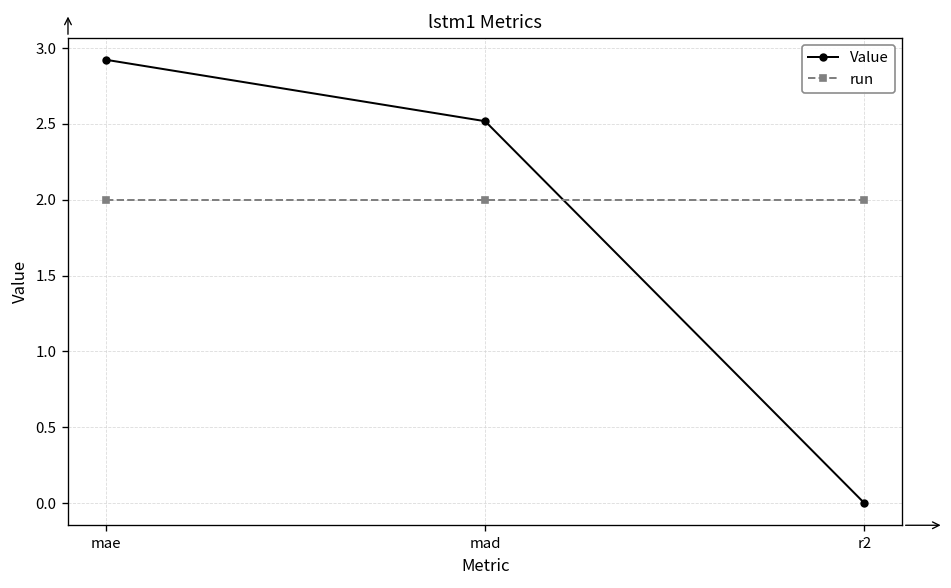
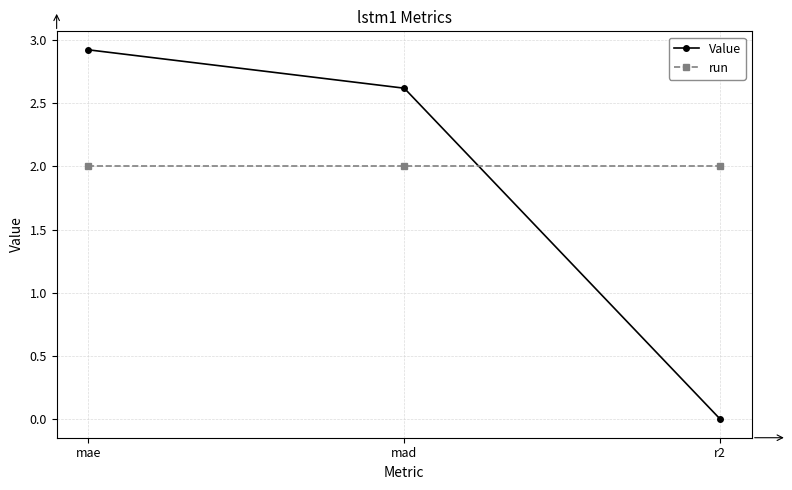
  {
    "Value": {
      "mae": 2.92,
-     "mad": 2.52,
+     "mad": 2.62,
      "r2": 0.00
    },
    "run": {
      "mae": 2.00,
      "mad": 2.00,
      "r2": 2.00
    }
  }
